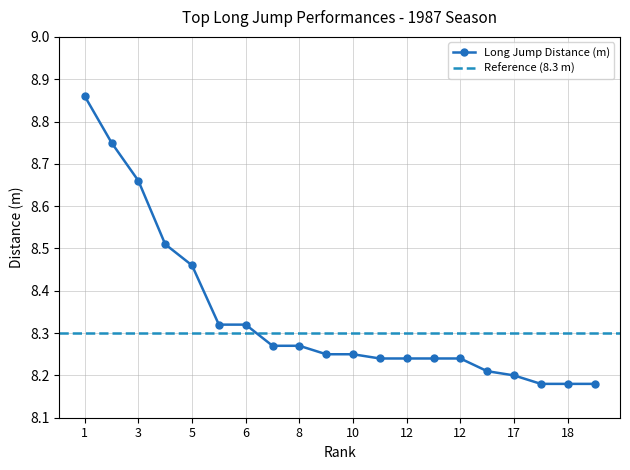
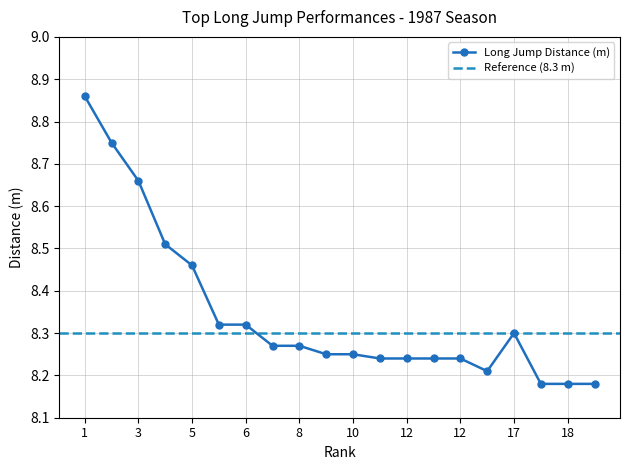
  {
    "1": 8.86,
    "3": 8.66,
    "5": 8.46,
-   "17": 8.2
+   "17": 8.3
  }
